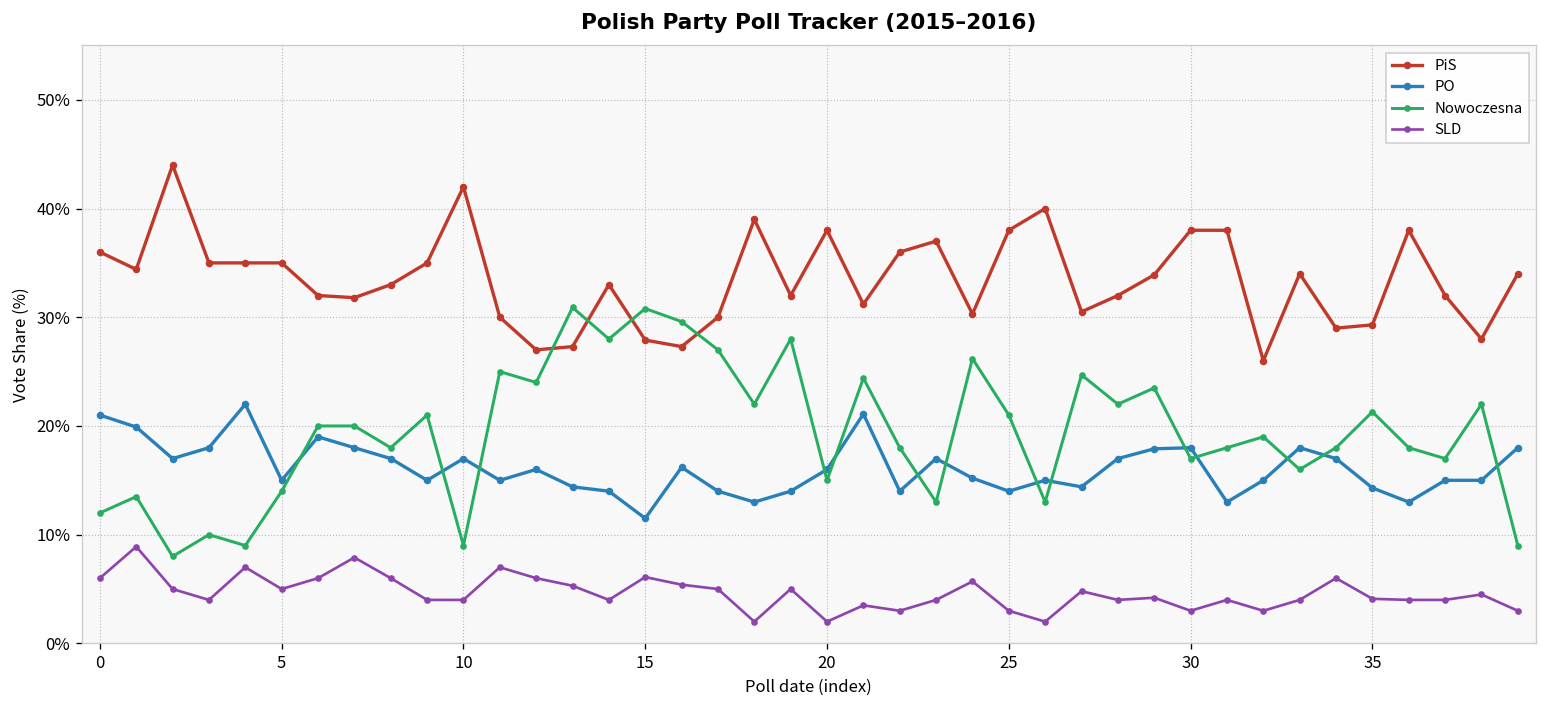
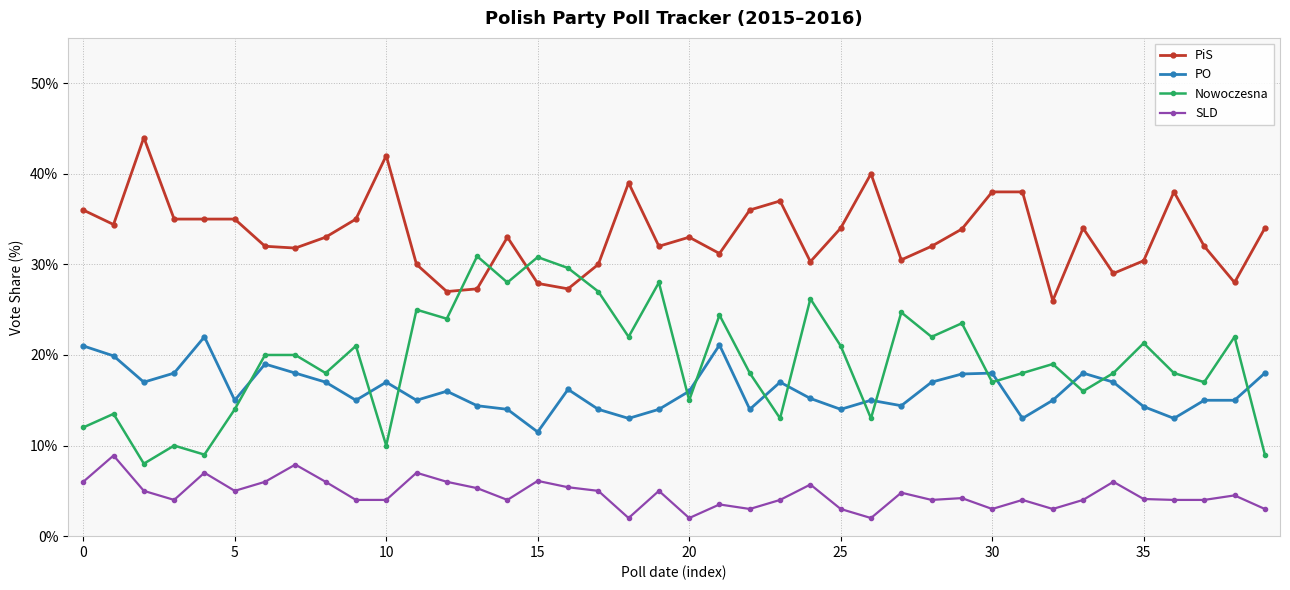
  {
    "PiS": {
      "0": "36%",
      "5": "35%",
      "10": "42%",
      "15": "28%",
-     "20": "38%",
-     "25": "38%",
+     "20": "33%",
+     "25": "34%",
      "30": "38%",
-     "35": "29%"
+     "35": "30%"
    },
    "PO": {
      "0": "21%",
      "5": "15%",
      "10": "17%",
      "15": "12%",
      "20": "16%",
      "25": "14%",
      "30": "18%",
      "35": "14%"
    },
    "Nowoczesna": {
      "0": "12%",
      "5": "14%",
-     "10": "9%",
+     "10": "10%",
      "15": "31%",
      "20": "15%",
      "25": "21%",
      "30": "17%",
      "35": "21%"
    },
    "SLD": {
      "0": "6%",
      "5": "5%",
      "10": "4%",
      "15": "6%",
      "20": "2%",
      "25": "3%",
      "30": "3%",
      "35": "4%"
    }
  }
